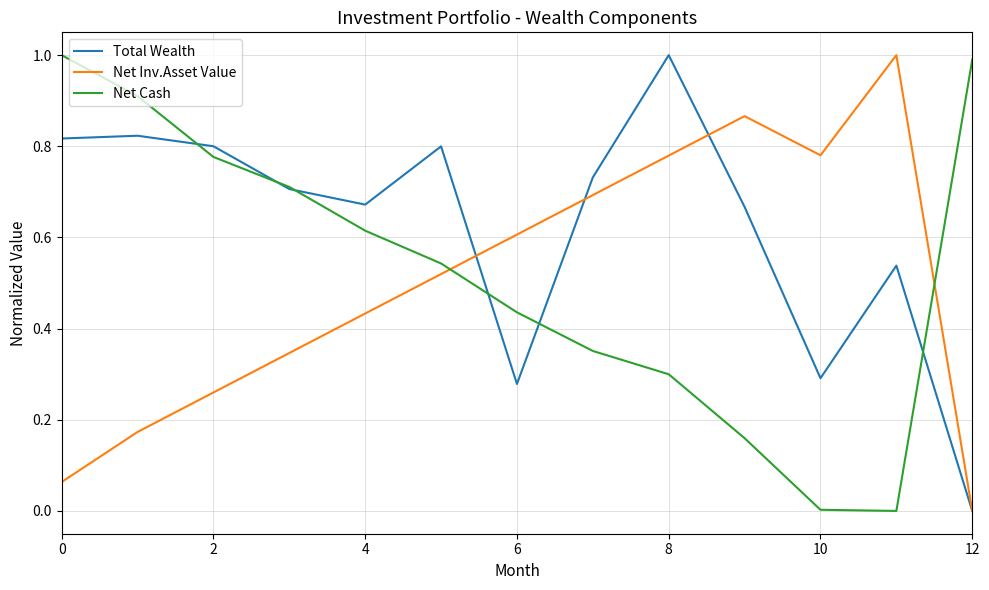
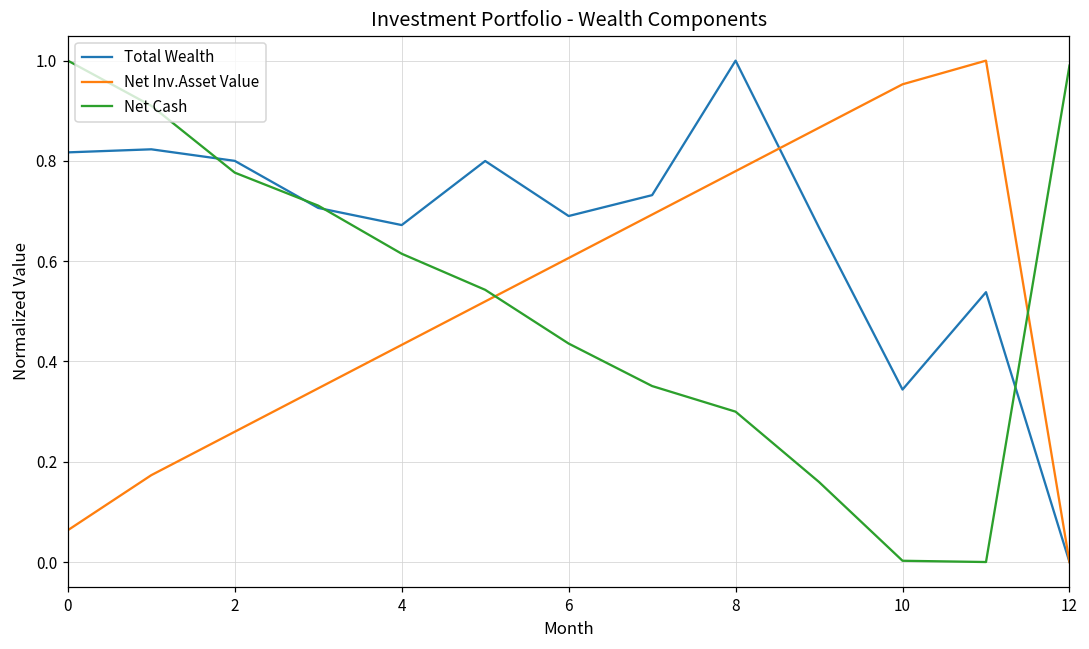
  {
    "Total Wealth": {
      "0": 0.82,
      "2": 0.80,
      "4": 0.67,
-     "6": 0.28,
+     "6": 0.69,
      "8": 1.00,
-     "10": 0.29
+     "10": 0.34
    },
    "Net Inv.Asset Value": {
      "0": 0.06,
      "2": 0.26,
      "4": 0.43,
      "6": 0.61,
      "8": 0.78,
-     "10": 0.78
+     "10": 0.95
    },
    "Net Cash": {
      "0": 1.00,
      "2": 0.78,
      "4": 0.61,
      "6": 0.44,
      "8": 0.30,
      "10": 0.00,
      "12": 0.99
    }
  }
